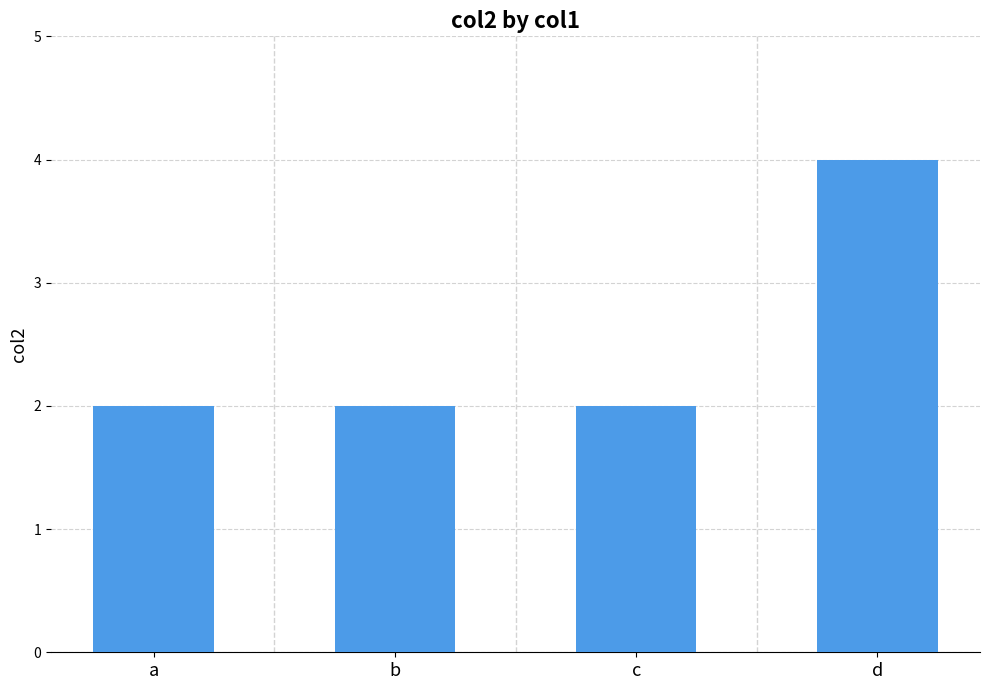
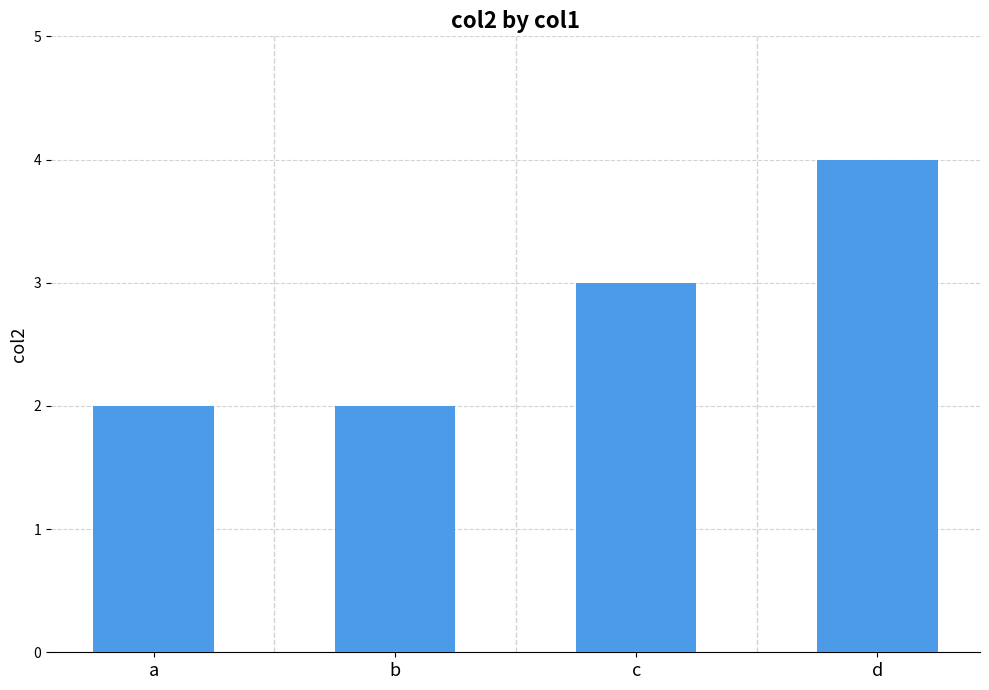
  {
    "a": 2,
    "b": 2,
-   "c": 2,
+   "c": 3,
    "d": 4
  }
